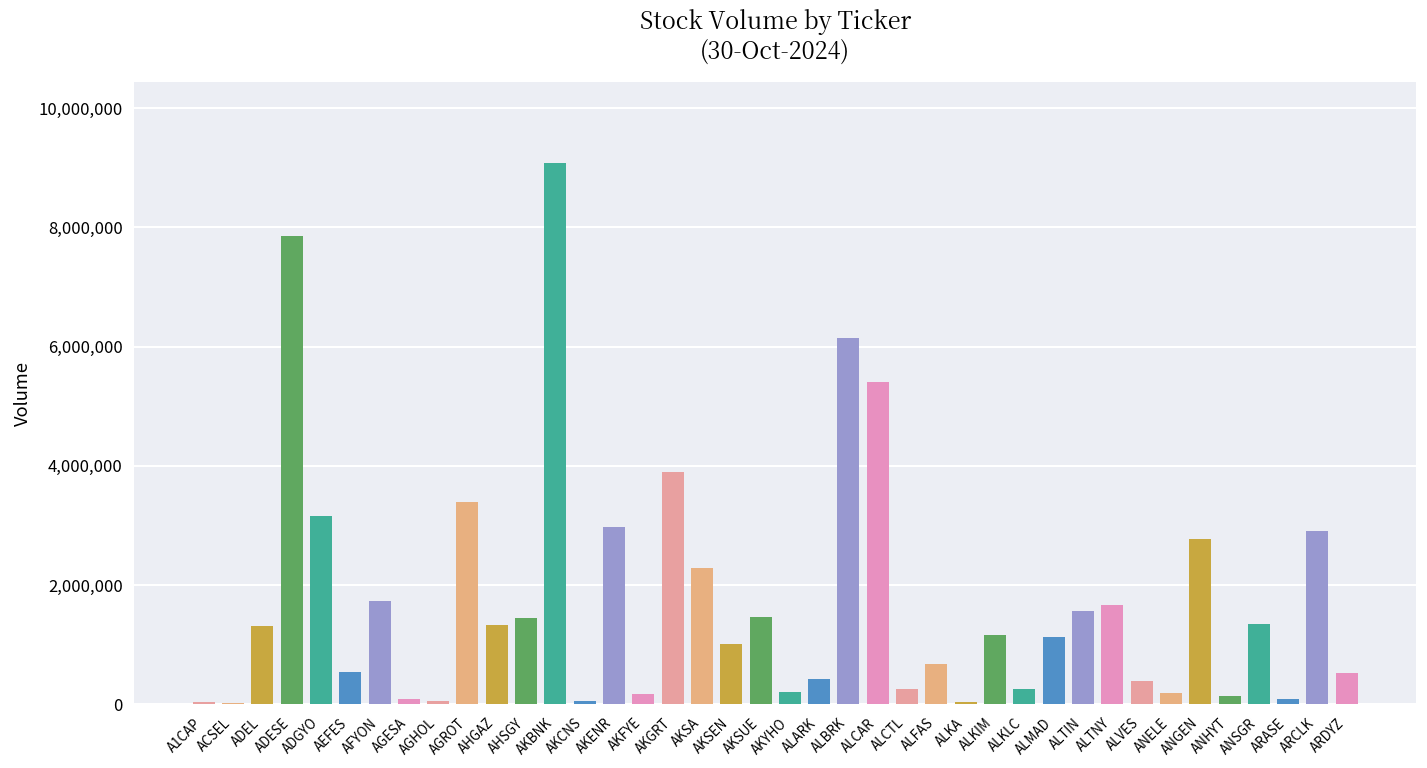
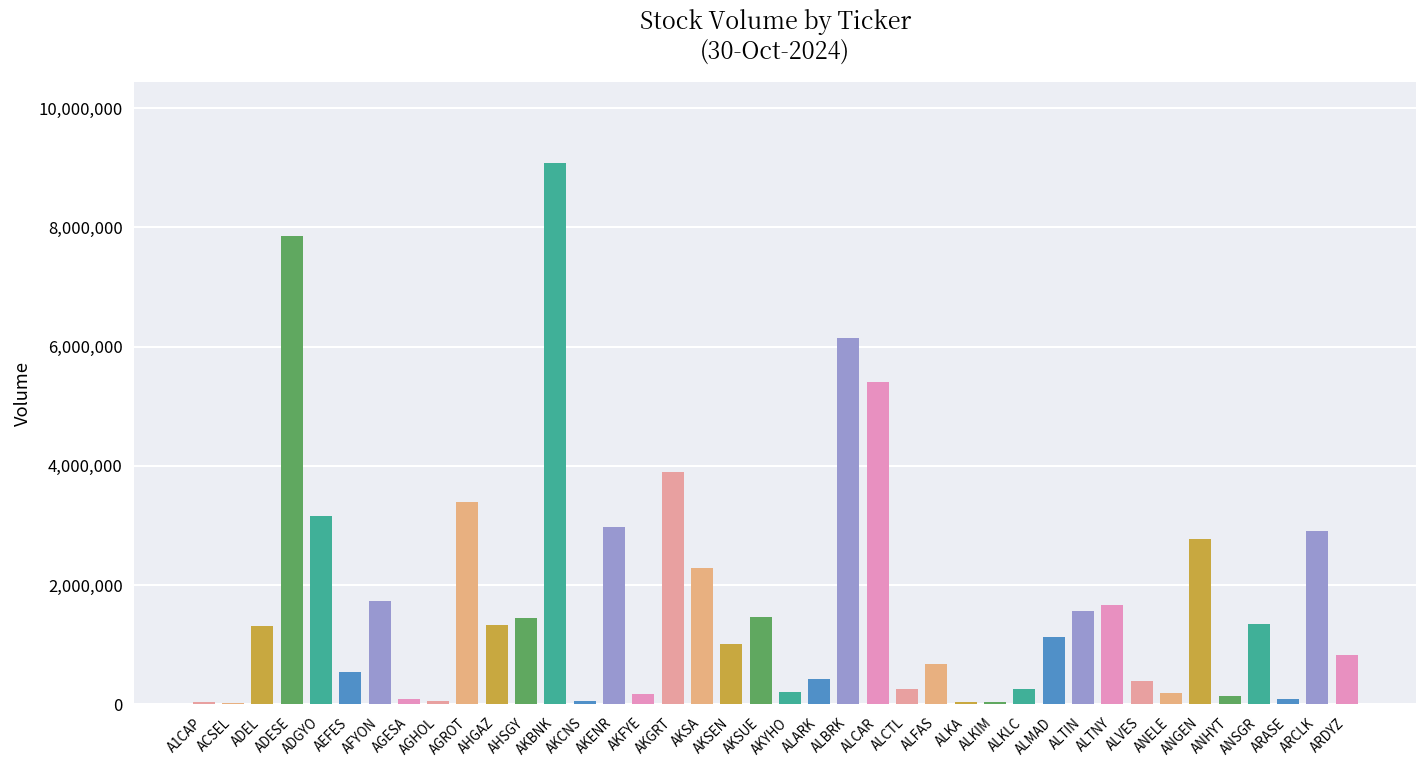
  {
    "ADEL": "1,300,000",
    "ADESE": "7,900,000",
    "ADGYO": "3,200,000",
    "AEFES": "500,000",
    "AFYON": "1,700,000",
    "AGESA": "100,000",
    "AGHOL": "100,000",
    "AGROT": "3,400,000",
    "AHGAZ": "1,300,000",
    "AHSGY": "1,400,000",
    "AKBNK": "9,100,000",
    "AKCNS": "100,000",
    "AKENR": "3,000,000",
    "AKFYE": "200,000",
    "AKGRT": "3,900,000",
    "AKSA": "2,300,000",
    "AKSEN": "1,000,000",
    "AKSUE": "1,500,000",
    "AKYHO": "200,000",
    "ALARK": "400,000",
    "ALBRK": "6,100,000",
    "ALCAR": "5,400,000",
    "ALCTL": "300,000",
    "ALFAS": "700,000",
-   "ALKIM": "1,200,000",
+   "ALKIM": "0",
    "ALKLC": "300,000",
    "ALMAD": "1,100,000",
    "ALTIN": "1,600,000",
    "ALTNY": "1,700,000",
    "ALVES": "400,000",
    "ANELE": "200,000",
    "ANGEN": "2,800,000",
    "ANHYT": "100,000",
    "ANSGR": "1,300,000",
    "ARASE": "100,000",
    "ARCLK": "2,900,000",
-   "ARDYZ": "500,000"
+   "ARDYZ": "800,000"
  }
